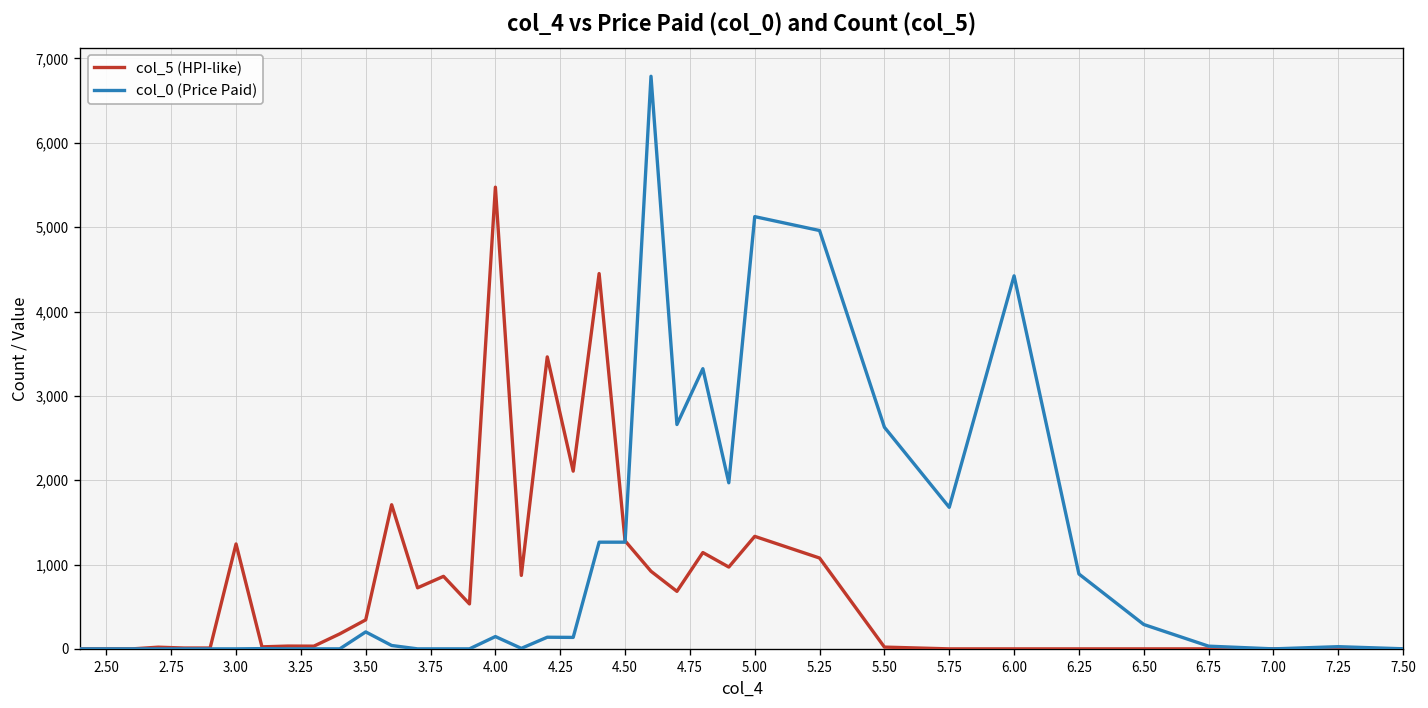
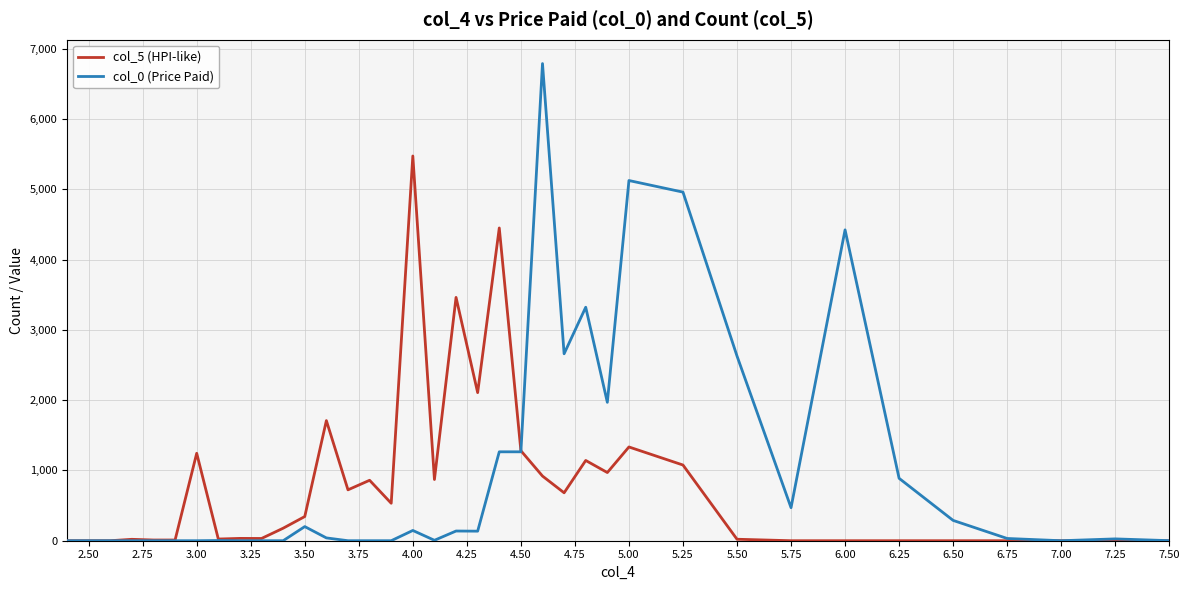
  {
    "col_5 (HPI-like)": {
      "3.00": "1,200",
      "3.50": "300",
      "4.00": "5,500",
      "5.00": "1,300",
      "5.25": "1,100",
      "5.50": "0",
      "5.75": "0",
      "6.00": "0",
      "6.25": "0",
      "6.50": "0"
    },
    "col_0 (Price Paid)": {
      "3.00": "0",
      "3.50": "200",
      "4.00": "100",
      "5.00": "5,100",
      "5.25": "5,000",
      "5.50": "2,600",
-     "5.75": "1,700",
+     "5.75": "500",
      "6.00": "4,400",
      "6.25": "900",
      "6.50": "300"
    }
  }
